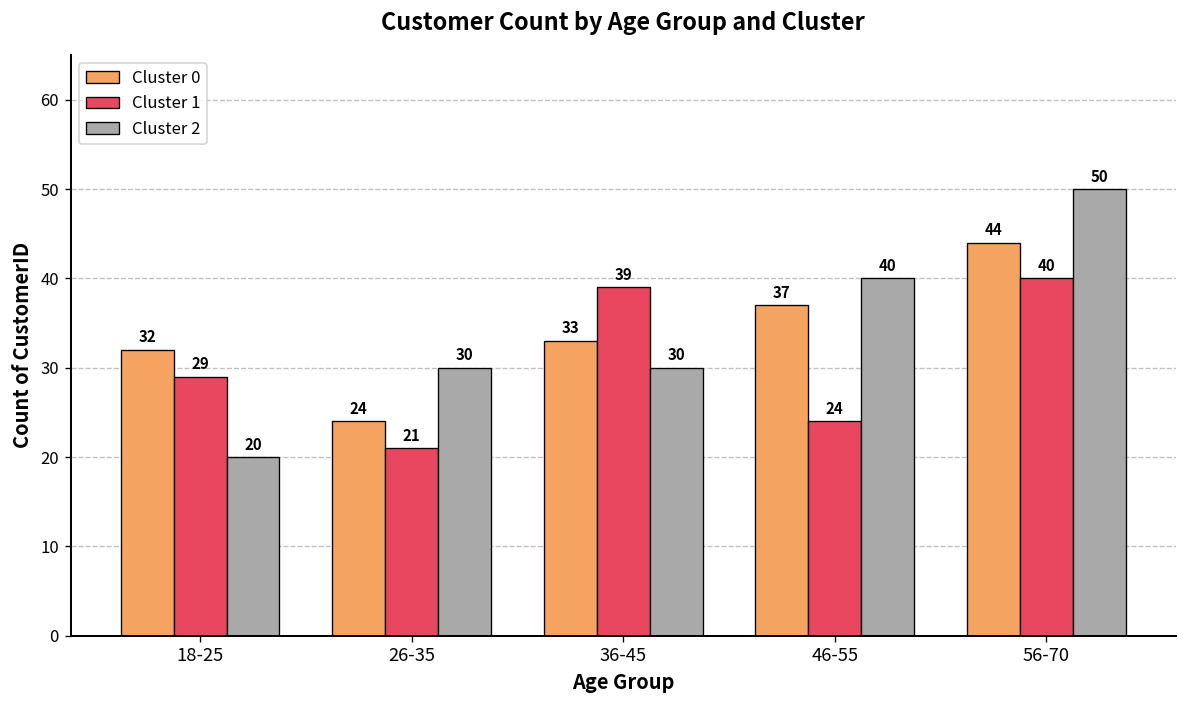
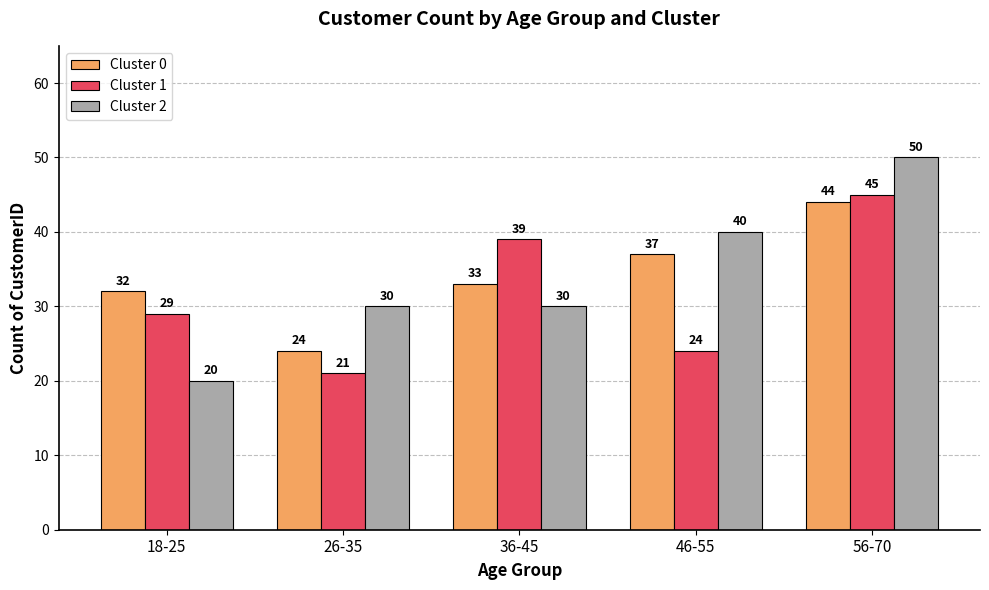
  {
    "Cluster 0": {
      "18-25": 32,
      "26-35": 24,
      "36-45": 33,
      "46-55": 37,
      "56-70": 44
    },
    "Cluster 1": {
      "18-25": 29,
      "26-35": 21,
      "36-45": 39,
      "46-55": 24,
-     "56-70": 40
+     "56-70": 45
    },
    "Cluster 2": {
      "18-25": 20,
      "26-35": 30,
      "36-45": 30,
      "46-55": 40,
      "56-70": 50
    }
  }
